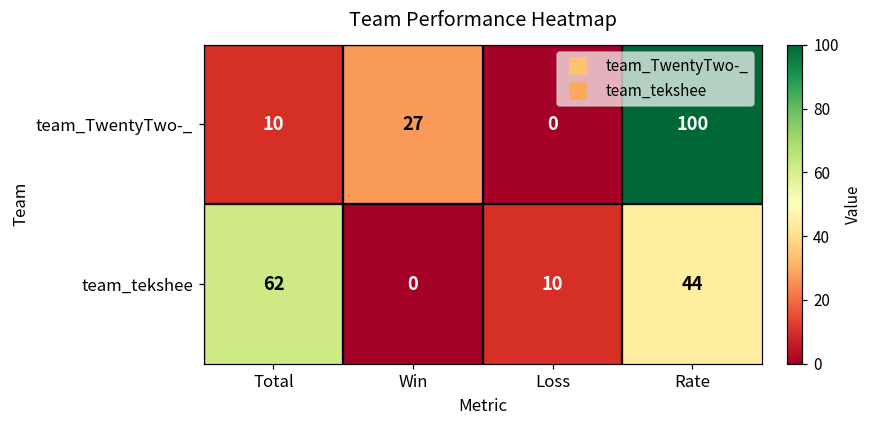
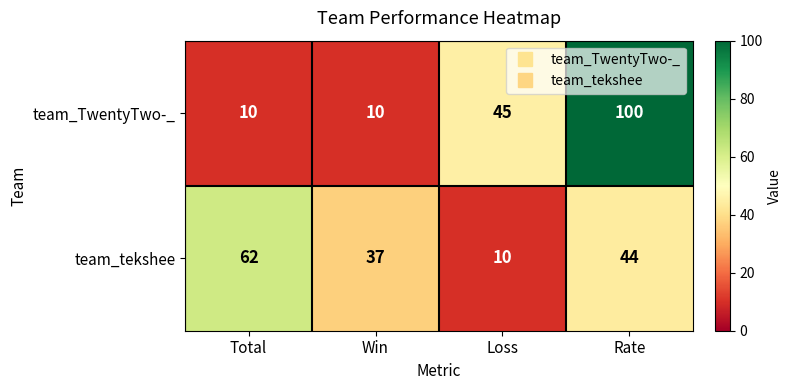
  {
    "team_TwentyTwo-_": {
      "Total": 10,
-     "Win": 27,
-     "Loss": 0,
+     "Win": 10,
+     "Loss": 45,
      "Rate": 100
    },
    "team_tekshee": {
      "Total": 62,
-     "Win": 0,
+     "Win": 37,
      "Loss": 10,
      "Rate": 44
    }
  }
